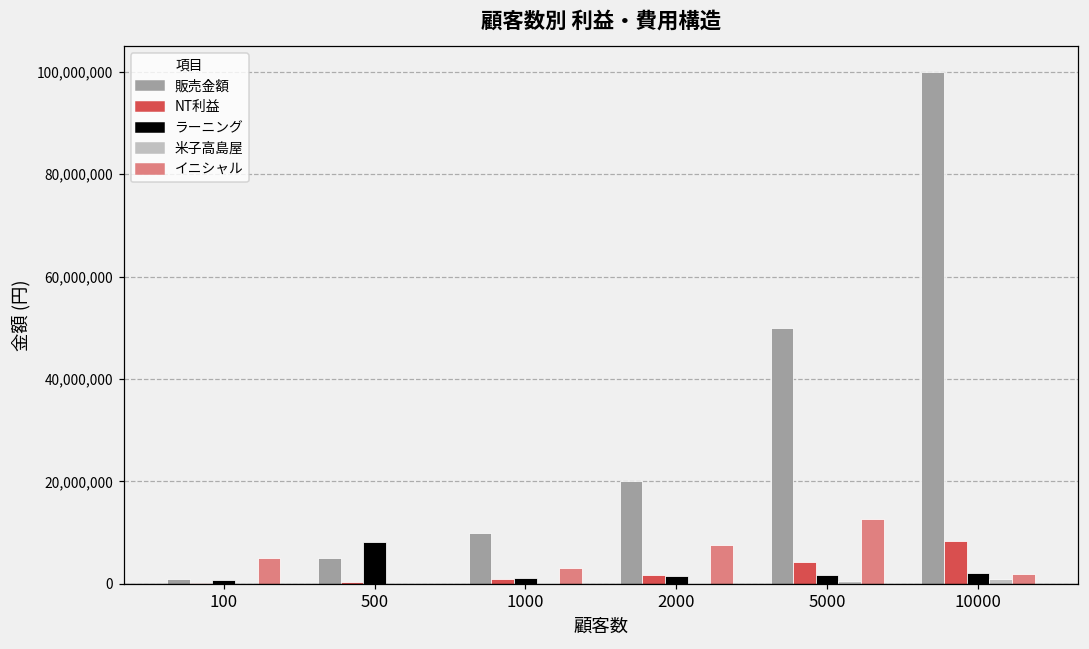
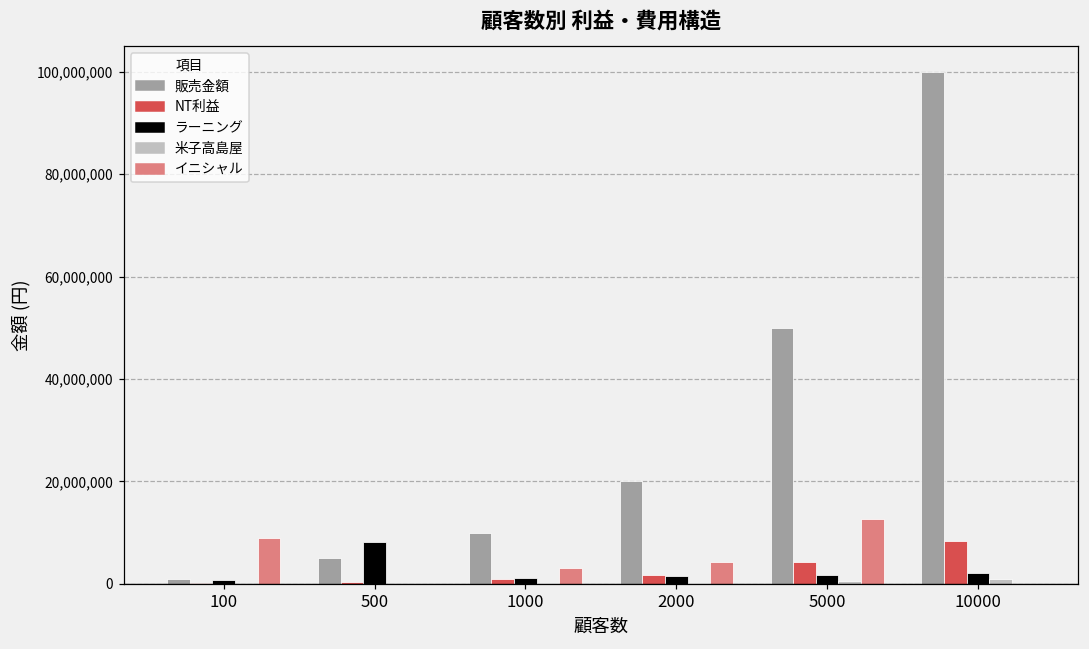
  {
    "NT利益": {
      "1000": "1,000,000",
      "2000": "2,000,000",
      "5000": "4,000,000",
      "10000": "8,000,000"
    },
    "ラーニング": {
      "100": "1,000,000",
      "500": "8,000,000",
      "1000": "1,000,000",
      "2000": "1,000,000",
      "5000": "2,000,000",
      "10000": "2,000,000"
    },
    "イニシャル": {
-     "100": "5,000,000",
+     "100": "9,000,000",
      "500": "0",
      "1000": "3,000,000",
-     "2000": "8,000,000",
+     "2000": "4,000,000",
      "5000": "13,000,000",
-     "10000": "2,000,000"
+     "10000": "0"
    }
  }
